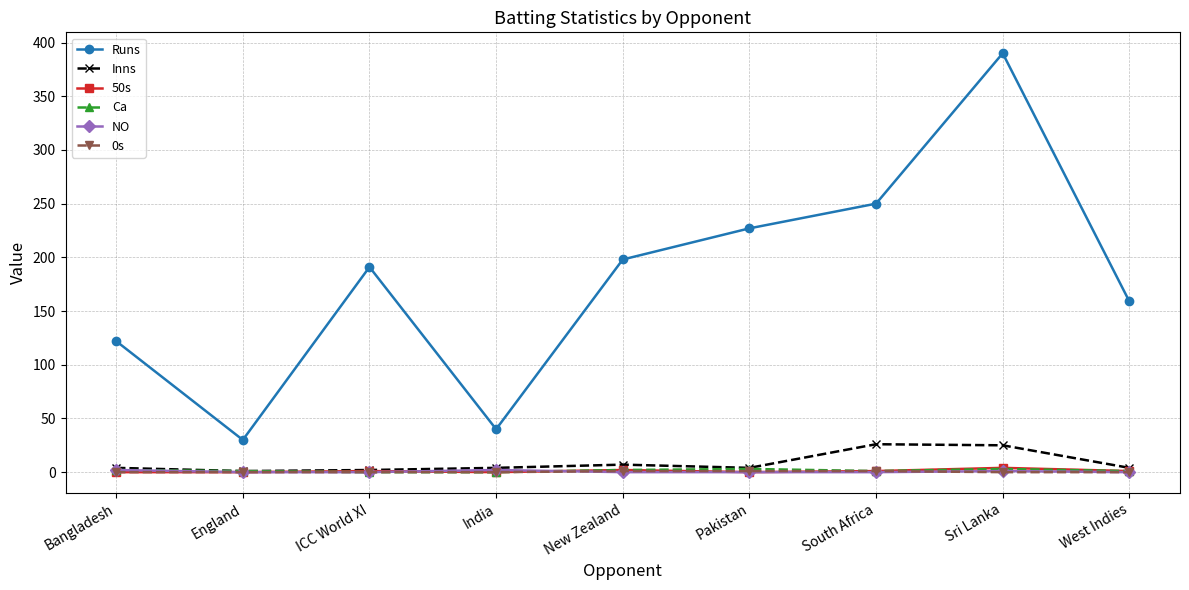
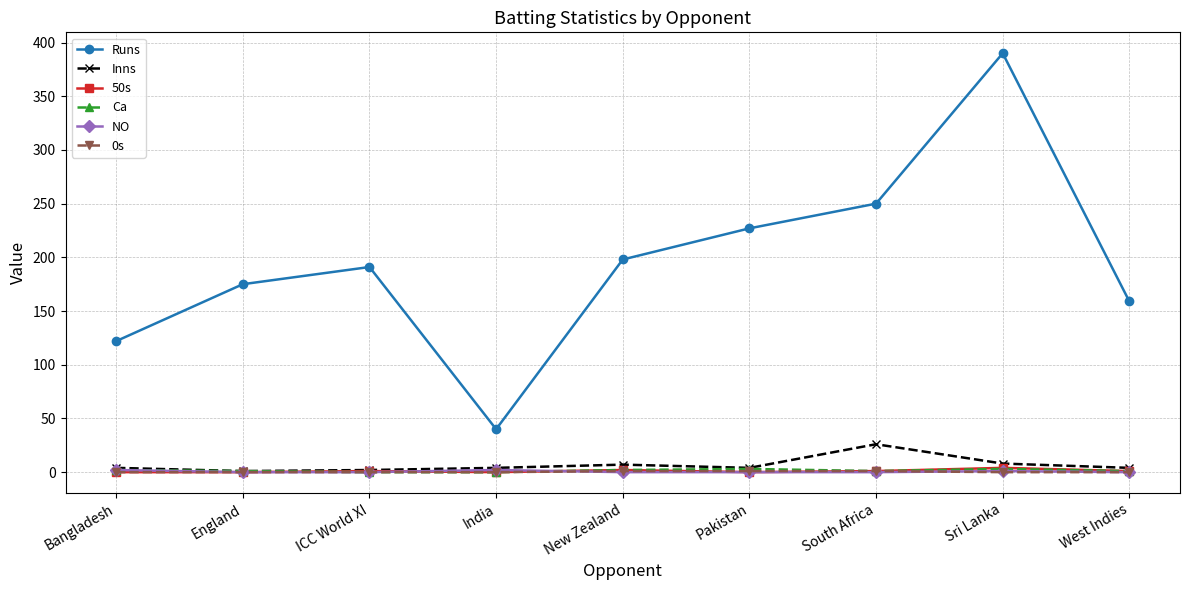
  {
    "Runs": {
      "Bangladesh": 122,
-     "England": 30,
+     "England": 175,
      "ICC World XI": 191,
      "India": 40,
      "New Zealand": 198,
      "Pakistan": 227,
      "South Africa": 250,
      "Sri Lanka": 390,
      "West Indies": 159
    },
    "Inns": {
      "New Zealand": 7,
      "South Africa": 26,
-     "Sri Lanka": 25,
+     "Sri Lanka": 8,
      "West Indies": 4
    }
  }
